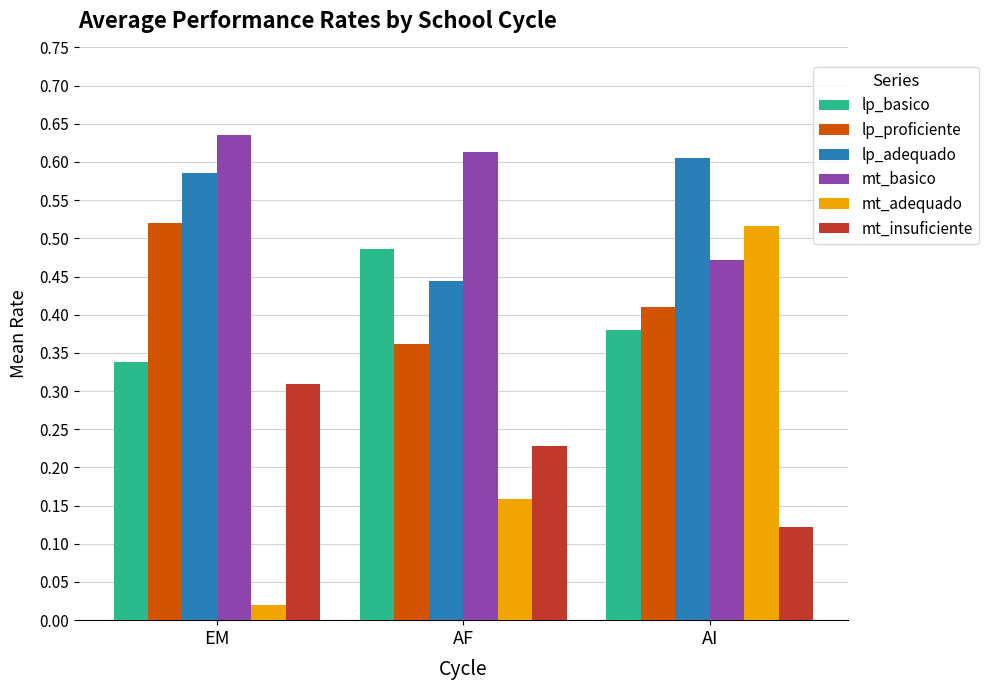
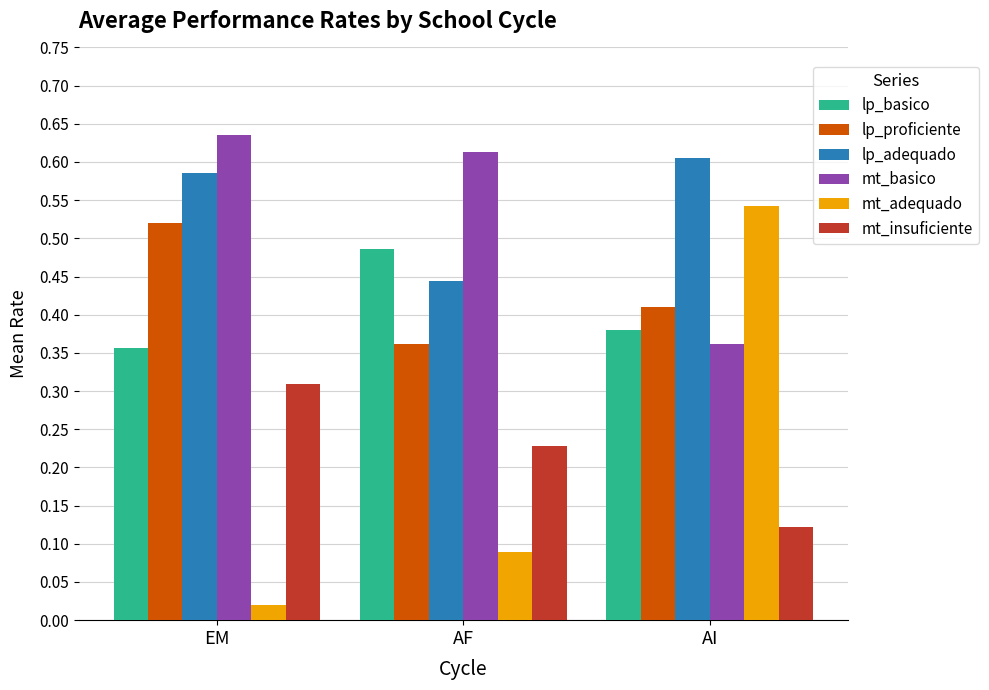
  {
    "lp_basico": {
-     "EM": 0.34,
+     "EM": 0.36,
      "AF": 0.49,
      "AI": 0.38
    },
    "lp_adequado": {
      "EM": 0.59,
      "AF": 0.44,
      "AI": 0.61
    },
    "mt_basico": {
      "EM": 0.64,
      "AF": 0.61,
-     "AI": 0.47
+     "AI": 0.36
    },
    "mt_adequado": {
      "EM": 0.02,
-     "AF": 0.16,
-     "AI": 0.52
+     "AF": 0.09,
+     "AI": 0.54
    }
  }
